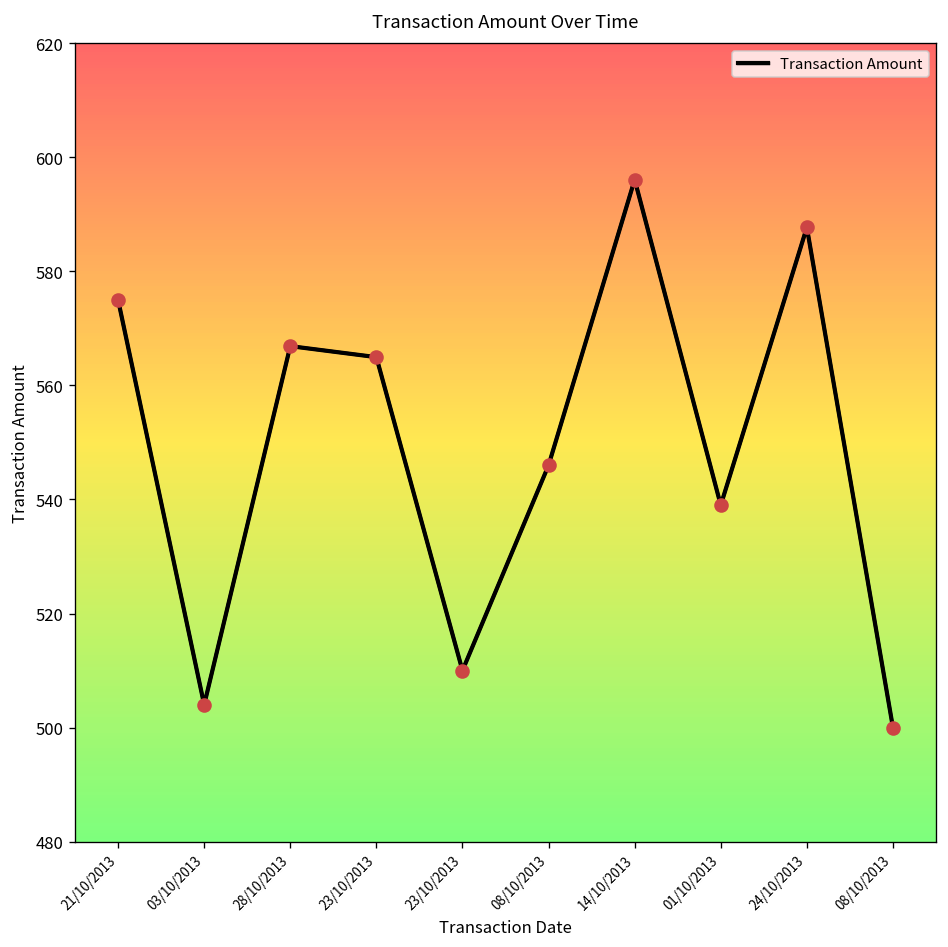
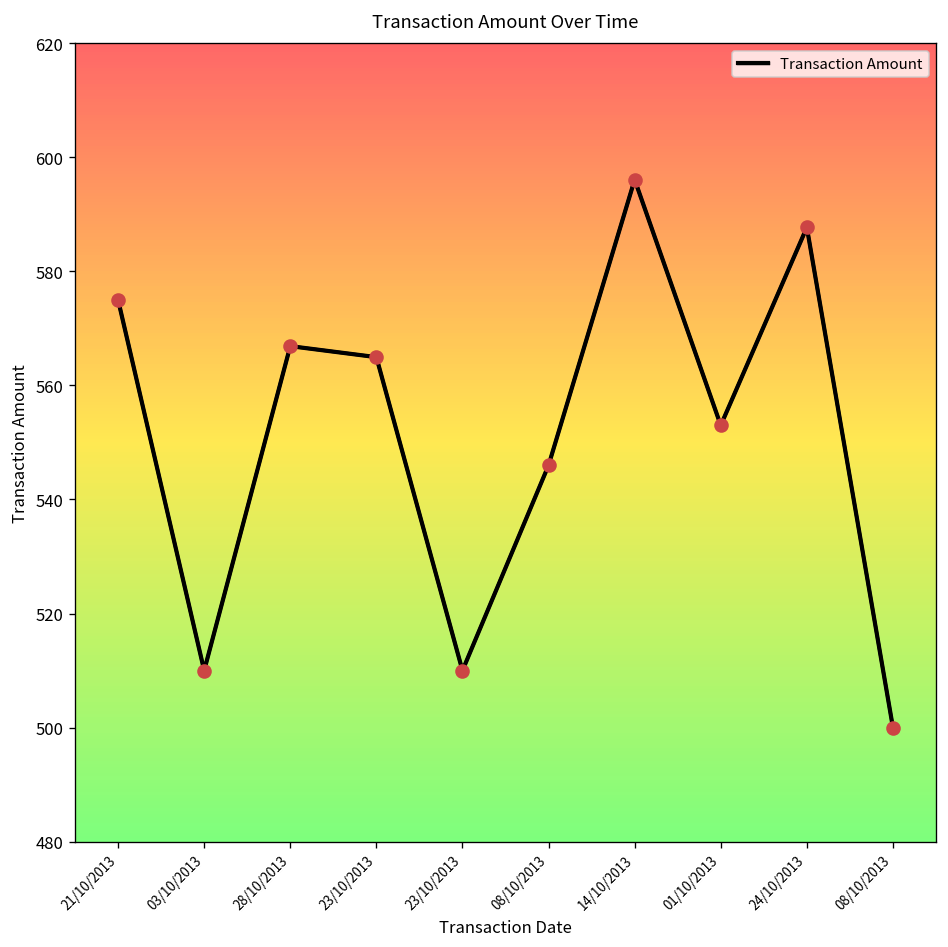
  {
    "21/10/2013": 575,
-   "03/10/2013": 504,
+   "03/10/2013": 510,
    "28/10/2013": 567,
    "14/10/2013": 596,
-   "01/10/2013": 539,
+   "01/10/2013": 553,
    "24/10/2013": 588
  }
